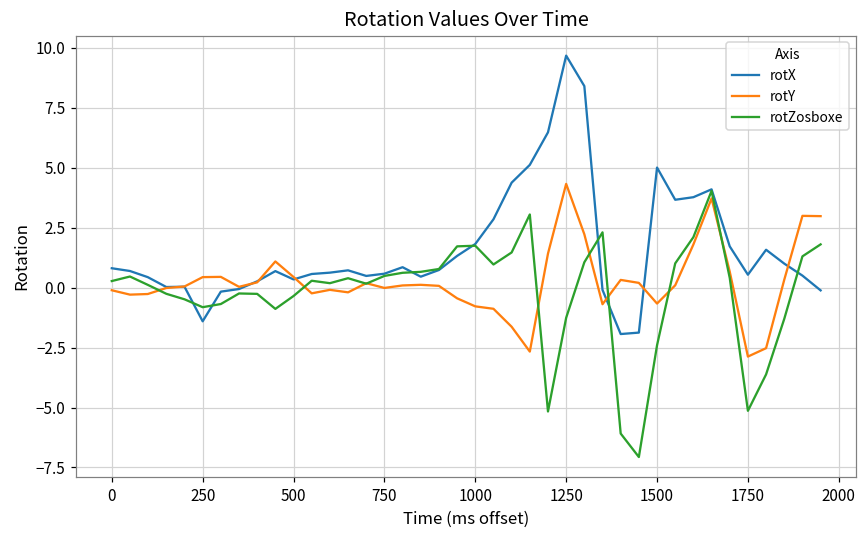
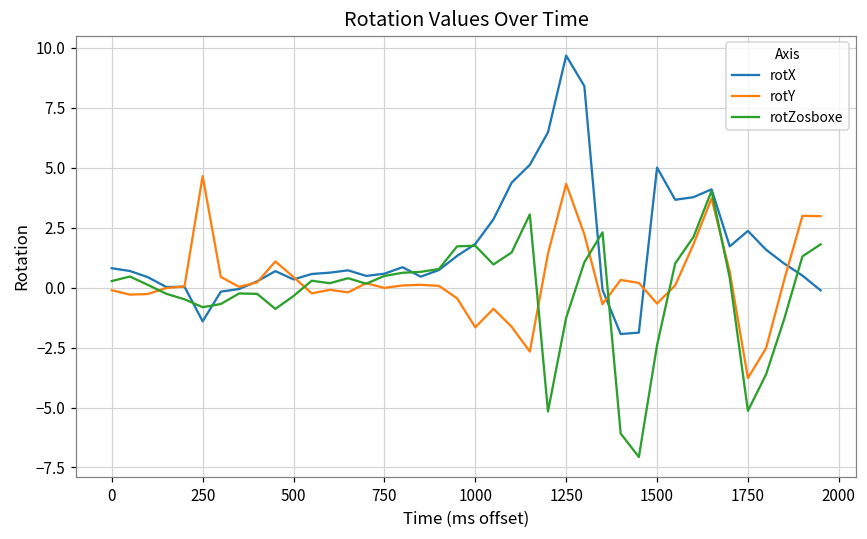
  {
    "rotX": {
      "0": 0.8,
      "250": -1.4,
      "1250": 9.7,
      "1500": 5.0,
-     "1750": 0.5
+     "1750": 2.4
    },
    "rotY": {
      "0": -0.1,
-     "250": 0.4,
+     "250": 4.7,
      "750": 0.0,
-     "1000": -0.8,
+     "1000": -1.7,
      "1250": 4.3,
      "1500": -0.7,
-     "1750": -2.9
+     "1750": -3.8
    },
    "rotZosboxe": {
      "0": 0.3,
      "250": -0.8,
      "500": -0.3,
      "1250": -1.3,
      "1500": -2.4,
      "1750": -5.1
    }
  }
